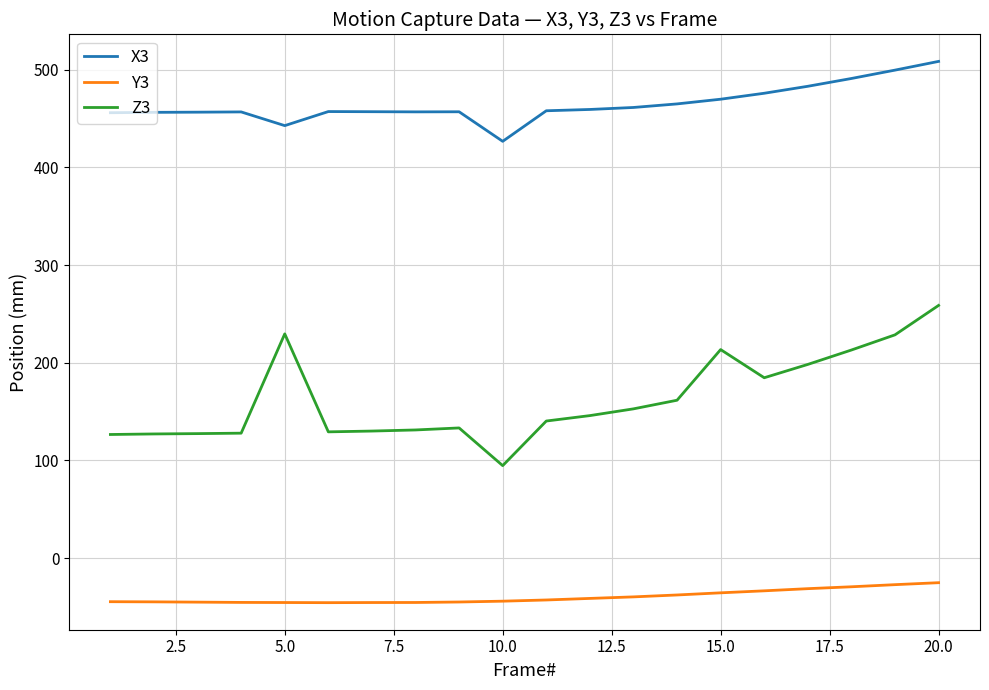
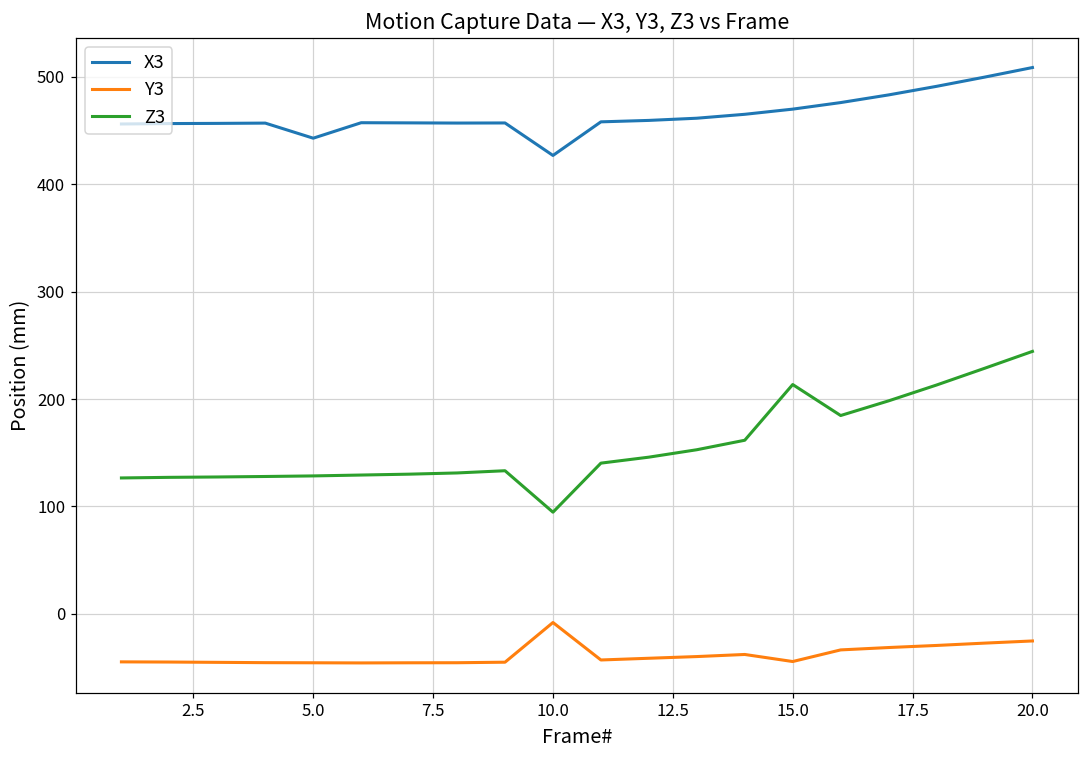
  {
    "X3": {
      "5.0": 440,
      "10.0": 430,
      "15.0": 470,
      "20.0": 510
    },
    "Y3": {
      "5.0": -50,
-     "10.0": -40,
-     "15.0": -36,
+     "10.0": -10,
+     "15.0": -44,
      "20.0": -30
    },
    "Z3": {
-     "5.0": 230,
+     "5.0": 130,
      "10.0": 90,
      "15.0": 210,
-     "20.0": 260
+     "20.0": 240
    }
  }
